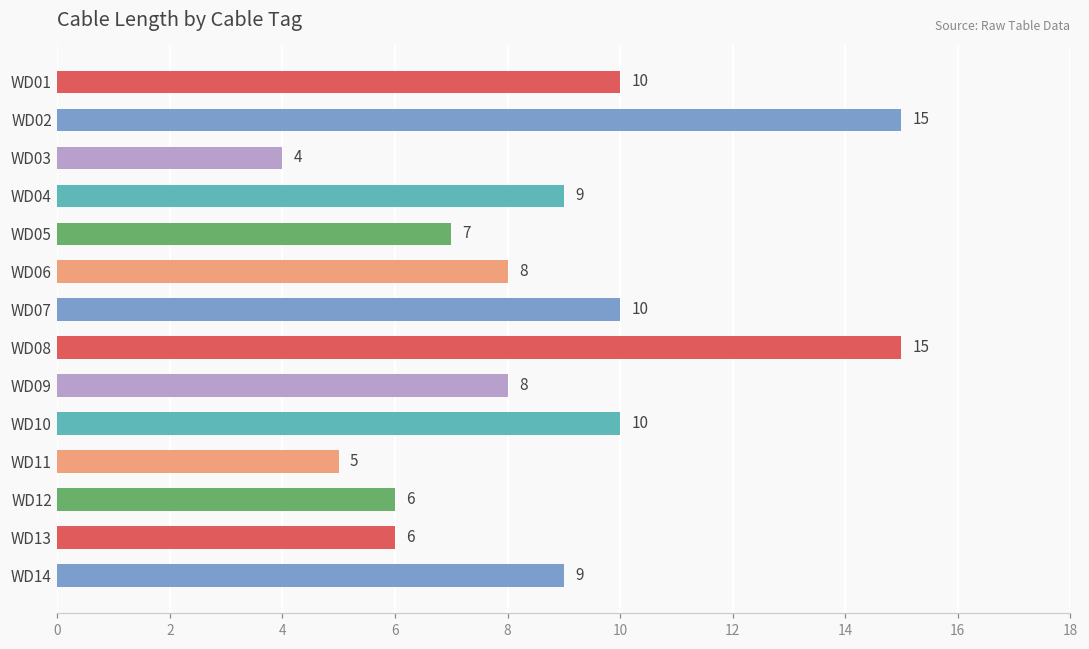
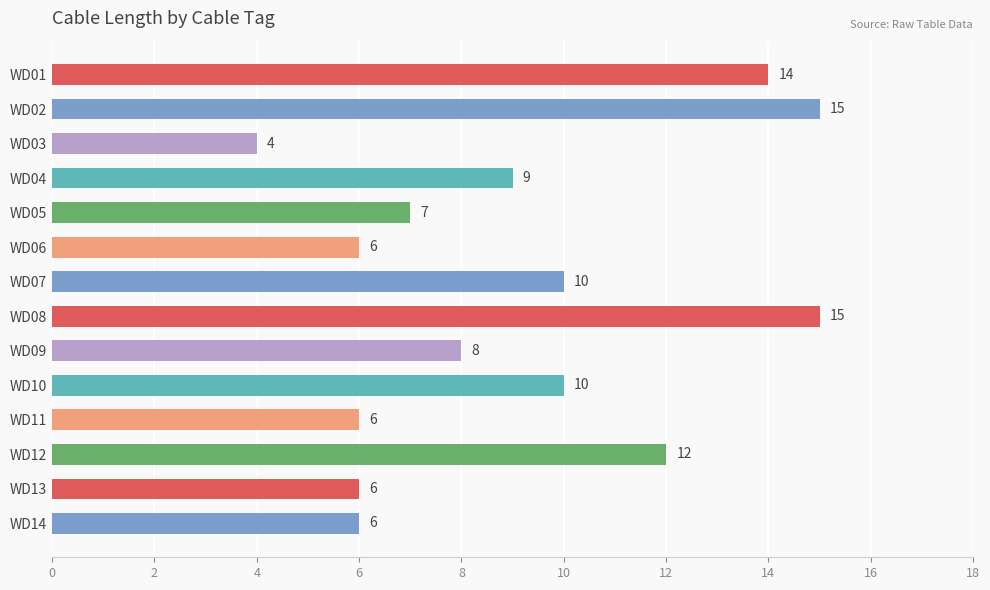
  {
-   "WD01": 10,
+   "WD01": 14,
    "WD02": 15,
    "WD03": 4,
    "WD04": 9,
    "WD05": 7,
-   "WD06": 8,
+   "WD06": 6,
    "WD07": 10,
    "WD08": 15,
    "WD09": 8,
    "WD10": 10,
-   "WD11": 5,
-   "WD12": 6,
+   "WD11": 6,
+   "WD12": 12,
    "WD13": 6,
-   "WD14": 9
+   "WD14": 6
  }
